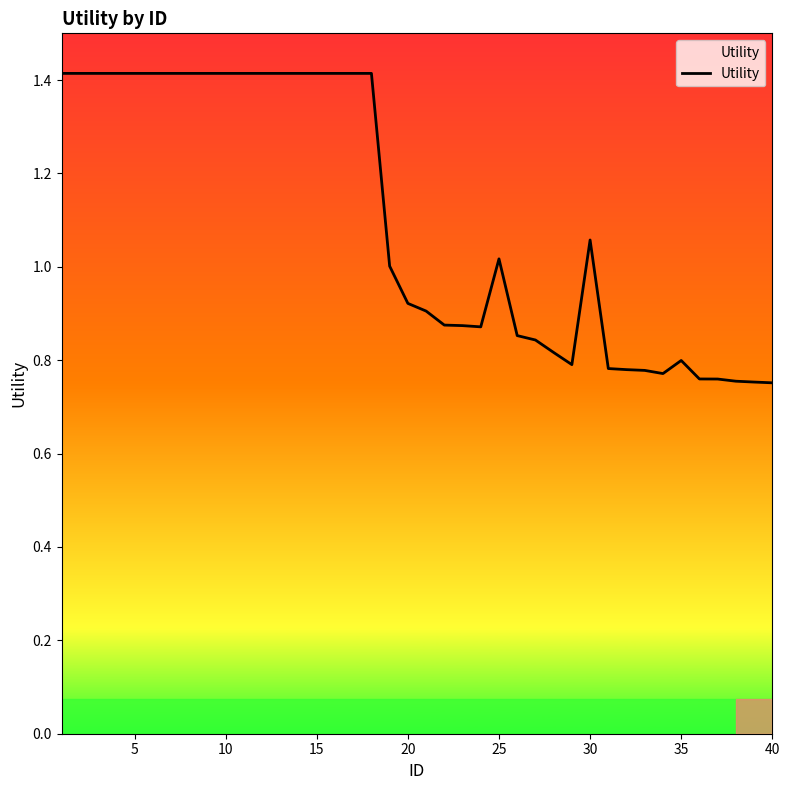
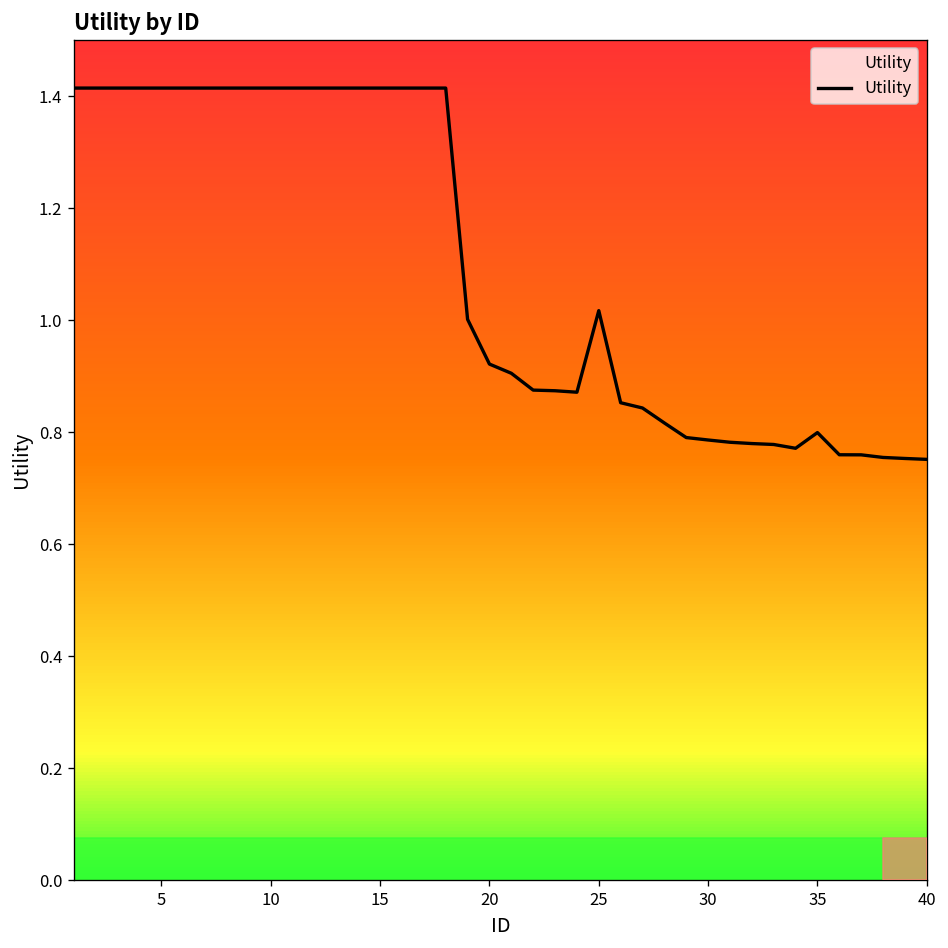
  {
    "5": 1.41,
    "10": 1.41,
    "15": 1.41,
    "20": 0.92,
    "25": 1.02,
-   "30": 1.06,
+   "30": 0.79,
    "35": 0.80,
    "40": 0.75
  }
